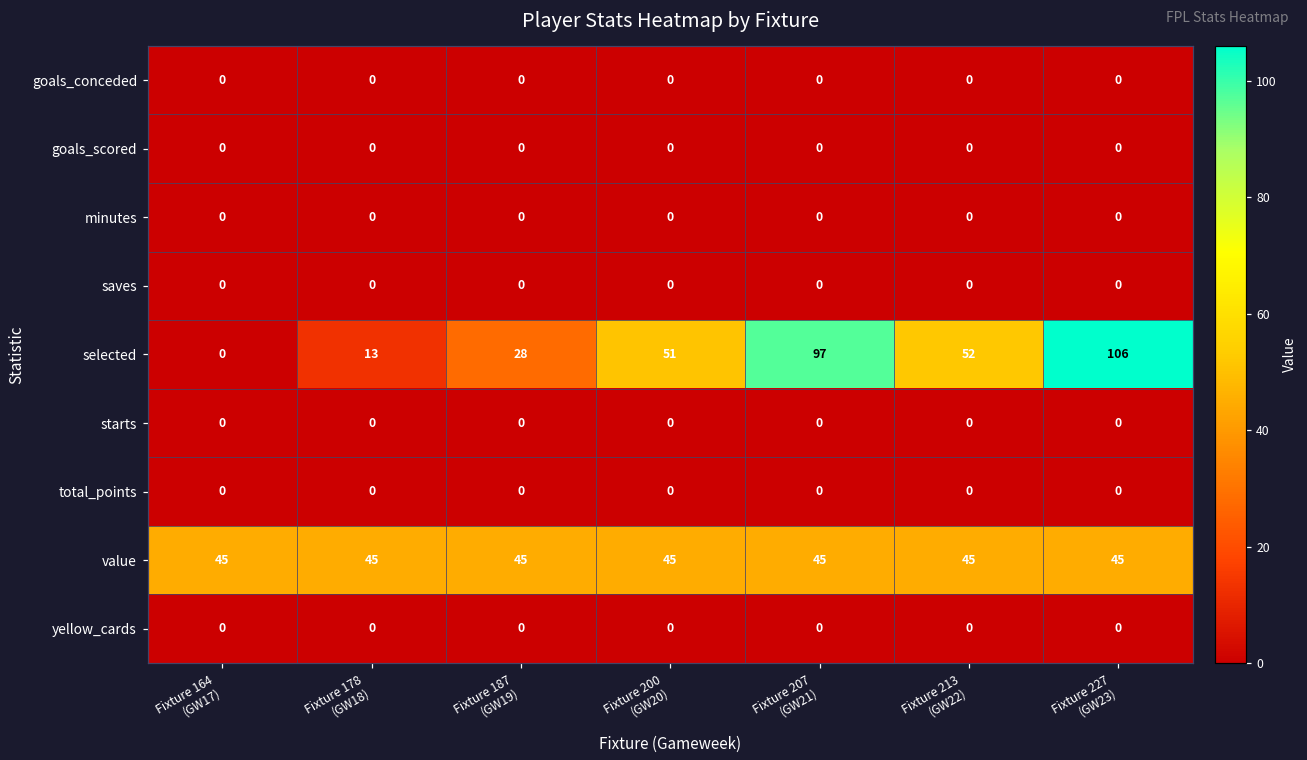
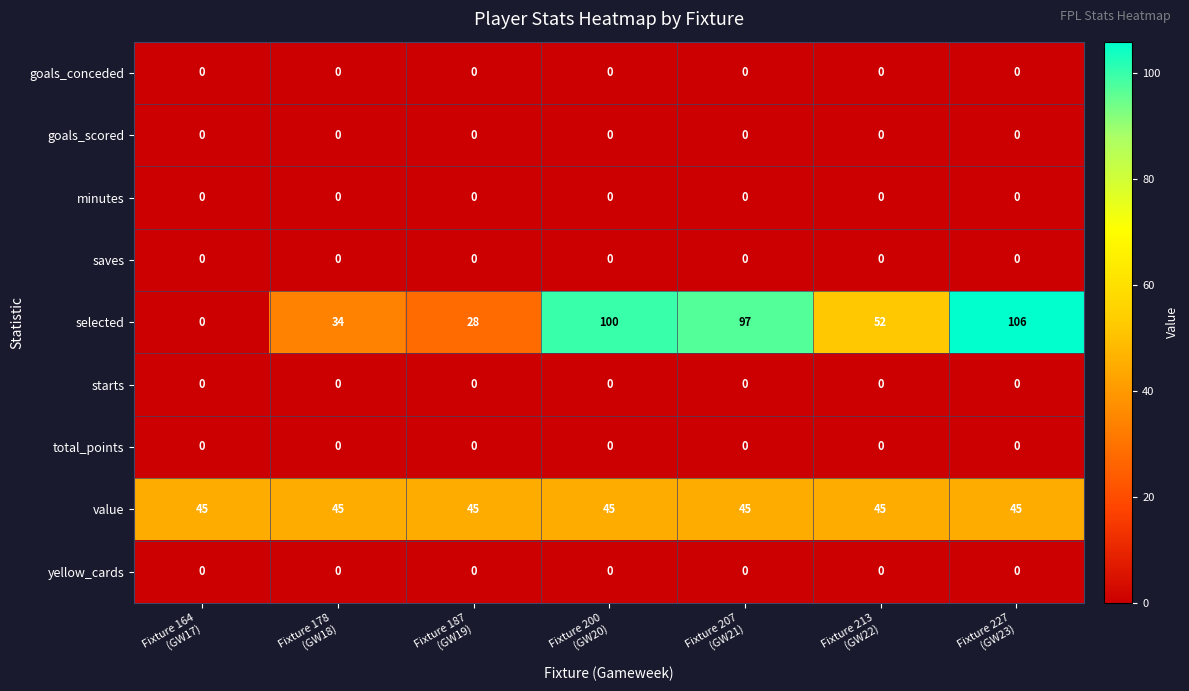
  {
    "goals_conceded": {
      "Fixture 164 (GW17)": 0,
      "Fixture 178 (GW18)": 0,
      "Fixture 187 (GW19)": 0,
      "Fixture 200 (GW20)": 0,
      "Fixture 207 (GW21)": 0,
      "Fixture 213 (GW22)": 0,
      "Fixture 227 (GW23)": 0
    },
    "goals_scored": {
      "Fixture 164 (GW17)": 0,
      "Fixture 178 (GW18)": 0,
      "Fixture 187 (GW19)": 0,
      "Fixture 200 (GW20)": 0,
      "Fixture 207 (GW21)": 0,
      "Fixture 213 (GW22)": 0,
      "Fixture 227 (GW23)": 0
    },
    "minutes": {
      "Fixture 164 (GW17)": 0,
      "Fixture 178 (GW18)": 0,
      "Fixture 187 (GW19)": 0,
      "Fixture 200 (GW20)": 0,
      "Fixture 207 (GW21)": 0,
      "Fixture 213 (GW22)": 0,
      "Fixture 227 (GW23)": 0
    },
    "saves": {
      "Fixture 164 (GW17)": 0,
      "Fixture 178 (GW18)": 0,
      "Fixture 187 (GW19)": 0,
      "Fixture 200 (GW20)": 0,
      "Fixture 207 (GW21)": 0,
      "Fixture 213 (GW22)": 0,
      "Fixture 227 (GW23)": 0
    },
    "selected": {
      "Fixture 164 (GW17)": 0,
-     "Fixture 178 (GW18)": 13,
+     "Fixture 178 (GW18)": 34,
      "Fixture 187 (GW19)": 28,
-     "Fixture 200 (GW20)": 51,
+     "Fixture 200 (GW20)": 100,
      "Fixture 207 (GW21)": 97,
      "Fixture 213 (GW22)": 52,
      "Fixture 227 (GW23)": 106
    },
    "starts": {
      "Fixture 164 (GW17)": 0,
      "Fixture 178 (GW18)": 0,
      "Fixture 187 (GW19)": 0,
      "Fixture 200 (GW20)": 0,
      "Fixture 207 (GW21)": 0,
      "Fixture 213 (GW22)": 0,
      "Fixture 227 (GW23)": 0
    },
    "total_points": {
      "Fixture 164 (GW17)": 0,
      "Fixture 178 (GW18)": 0,
      "Fixture 187 (GW19)": 0,
      "Fixture 200 (GW20)": 0,
      "Fixture 207 (GW21)": 0,
      "Fixture 213 (GW22)": 0,
      "Fixture 227 (GW23)": 0
    },
    "value": {
      "Fixture 164 (GW17)": 45,
      "Fixture 178 (GW18)": 45,
      "Fixture 187 (GW19)": 45,
      "Fixture 200 (GW20)": 45,
      "Fixture 207 (GW21)": 45,
      "Fixture 213 (GW22)": 45,
      "Fixture 227 (GW23)": 45
    },
    "yellow_cards": {
      "Fixture 164 (GW17)": 0,
      "Fixture 178 (GW18)": 0,
      "Fixture 187 (GW19)": 0,
      "Fixture 200 (GW20)": 0,
      "Fixture 207 (GW21)": 0,
      "Fixture 213 (GW22)": 0,
      "Fixture 227 (GW23)": 0
    }
  }
